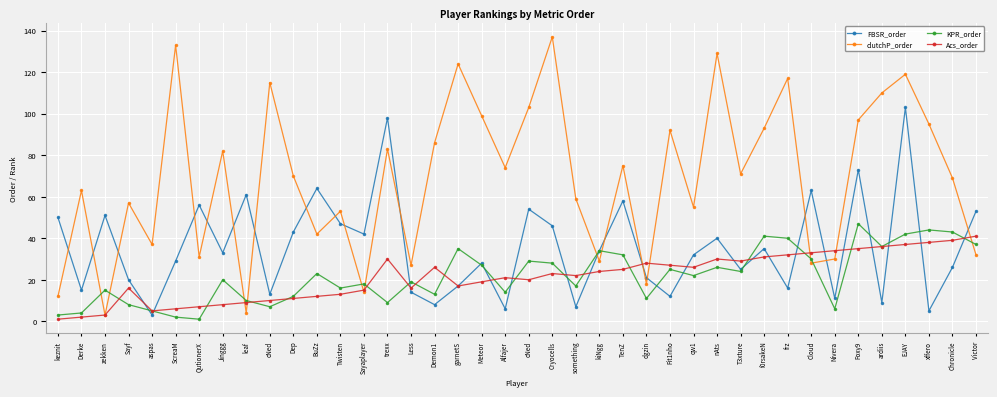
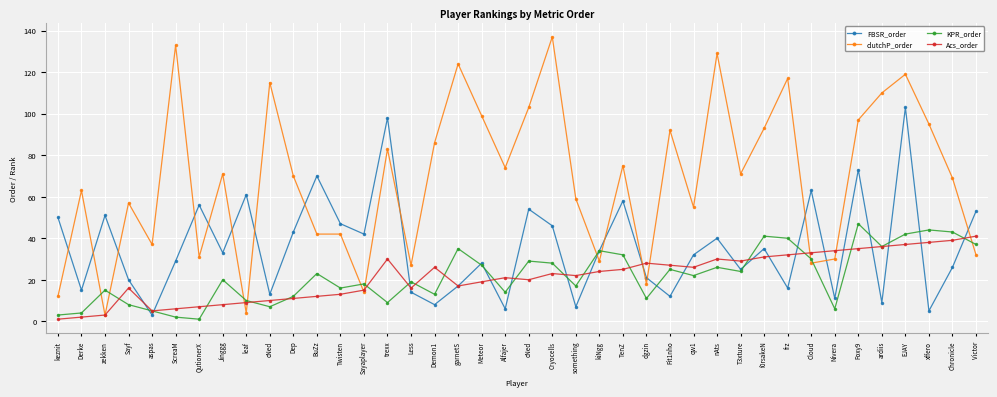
  {
    "FBSR_order": {
      "keznit": 50,
      "Derke": 15,
      "zekken": 51,
      "Sayf": 20,
      "aspas": 3,
      "ScreaM": 29,
      "QutionerX": 56,
      "Jinggg": 33,
      "leaf": 61,
      "Dep": 43,
-     "BuZz": 64,
+     "BuZz": 70,
      "Twisten": 47,
      "Sayaplayer": 42,
      "trexx": 98,
      "Less": 14,
      "Demon1": 8,
      "Alfajer": 6,
      "Cryocells": 46,
      "something": 7,
      "TenZ": 58,
      "dgzin": 21,
      "Fit1nho": 12,
      "qw1": 32,
      "nAts": 40,
      "f0rsakeN": 35,
      "frz": 16,
      "Cloud": 63,
      "Nivera": 11,
      "Foxy9": 73,
      "ardiis": 9,
      "EJAY": 103,
      "xffero": 5,
      "Chronicle": 26,
      "Victor": 53
    },
    "clutchP_order": {
      "keznit": 12,
      "Derke": 63,
      "Sayf": 57,
      "aspas": 37,
      "ScreaM": 133,
      "QutionerX": 31,
-     "Jinggg": 82,
+     "Jinggg": 71,
      "leaf": 4,
      "Dep": 70,
      "BuZz": 42,
-     "Twisten": 53,
+     "Twisten": 42,
      "trexx": 83,
      "Less": 27,
      "Demon1": 86,
      "garnetS": 124,
      "Meteor": 99,
      "Alfajer": 74,
      "Cryocells": 137,
      "something": 59,
      "kiNgg": 29,
      "TenZ": 75,
      "dgzin": 18,
      "Fit1nho": 92,
      "qw1": 55,
      "nAts": 129,
      "T3xture": 71,
      "f0rsakeN": 93,
      "frz": 117,
      "Cloud": 28,
      "Nivera": 30,
      "Foxy9": 97,
      "ardiis": 110,
      "EJAY": 119,
      "xffero": 95,
      "Chronicle": 69,
      "Victor": 32
    },
    "KPR_order": {
      "keznit": 3,
      "Derke": 4,
      "zekken": 15,
      "Sayf": 8,
      "ScreaM": 2,
      "QutionerX": 1,
      "Jinggg": 20,
      "BuZz": 23,
      "Twisten": 16,
      "Sayaplayer": 18,
      "trexx": 9,
      "Less": 19,
      "Demon1": 13,
      "garnetS": 35,
      "Alfajer": 14,
      "Cryocells": 28,
      "something": 17,
      "TenZ": 32,
      "dgzin": 11,
      "Fit1nho": 25,
      "qw1": 22,
      "nAts": 26,
      "f0rsakeN": 41,
      "frz": 40,
      "Cloud": 30,
      "Nivera": 6,
      "Foxy9": 47,
      "EJAY": 42,
      "xffero": 44,
      "Chronicle": 43,
      "Victor": 37
    },
    "Acs_order": {
      "keznit": 1,
      "Derke": 2,
      "Sayf": 16,
      "ScreaM": 6,
      "QutionerX": 7,
      "Jinggg": 8,
      "BuZz": 12,
      "Twisten": 13,
      "trexx": 30,
      "Less": 16,
      "Demon1": 26,
      "Meteor": 19,
      "Alfajer": 21,
      "Cryocells": 23,
      "something": 22,
      "kiNgg": 24,
      "TenZ": 25,
      "dgzin": 28,
      "Fit1nho": 27,
      "qw1": 26,
      "nAts": 30,
      "T3xture": 29,
      "f0rsakeN": 31,
      "frz": 32,
      "Cloud": 33,
      "Nivera": 34,
      "Foxy9": 35,
      "EJAY": 37,
      "xffero": 38,
      "Chronicle": 39,
      "Victor": 41
    }
  }
